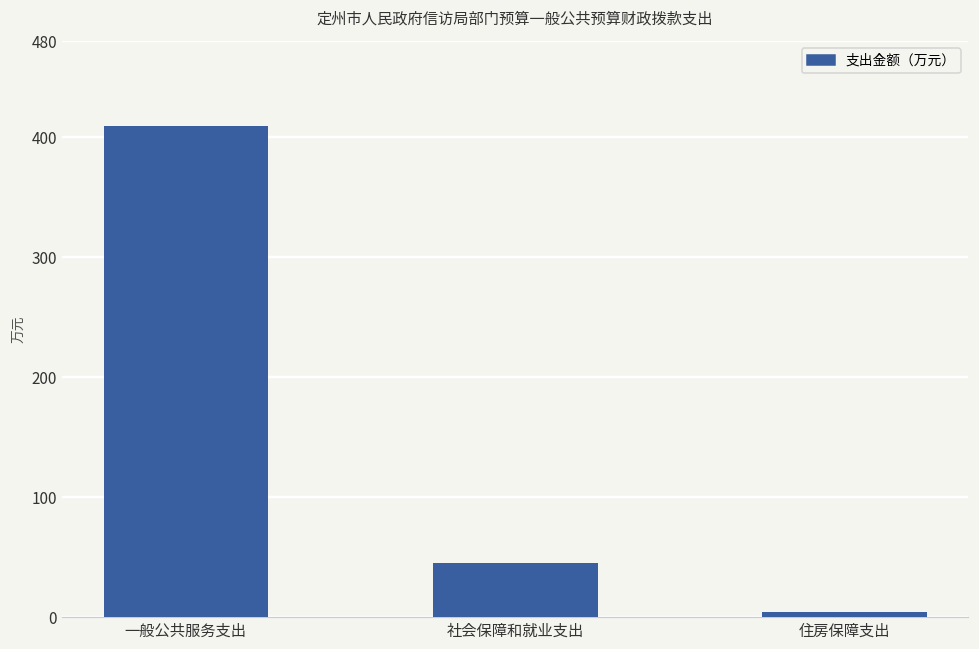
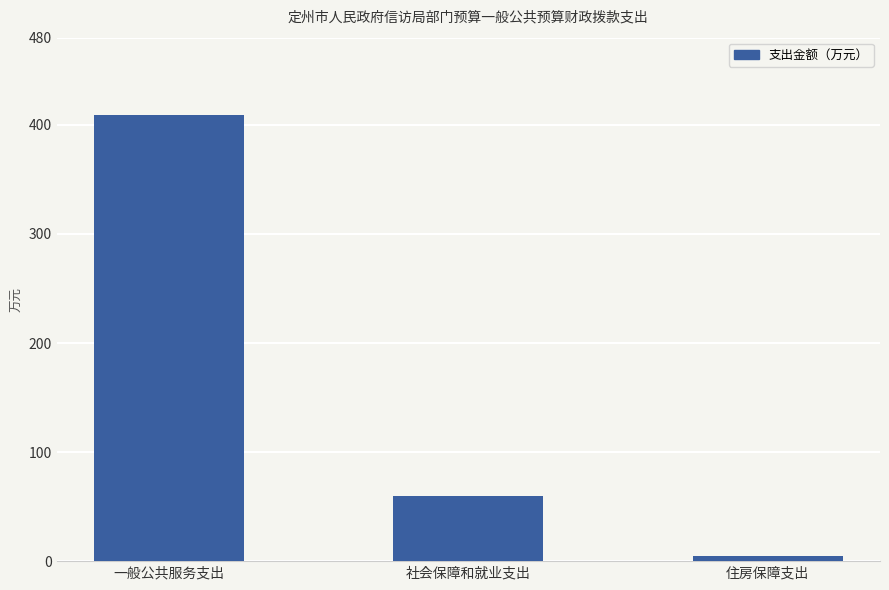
  {
    "一般公共服务支出": 409,
-   "社会保障和就业支出": 45,
+   "社会保障和就业支出": 60,
    "住房保障支出": 5
  }
